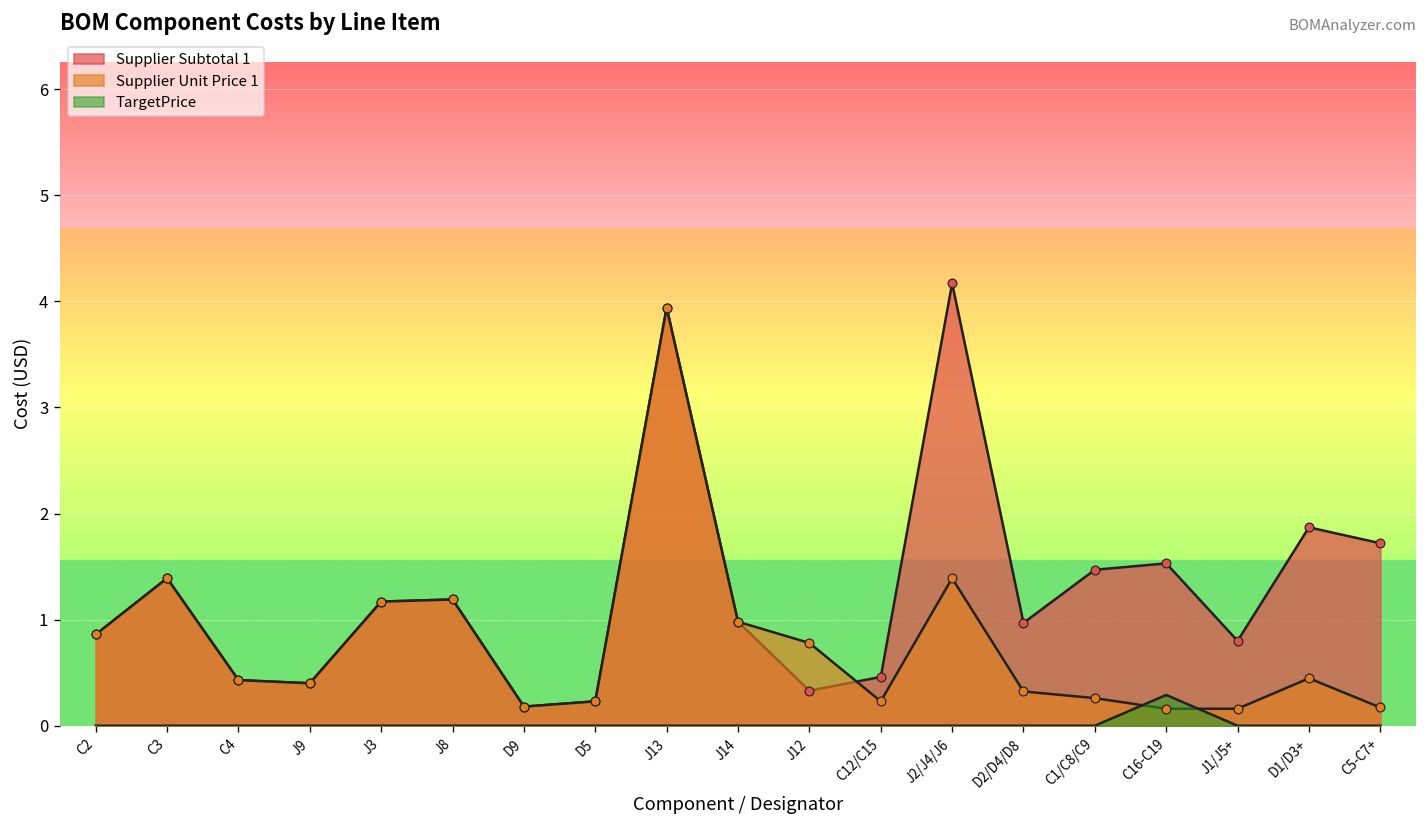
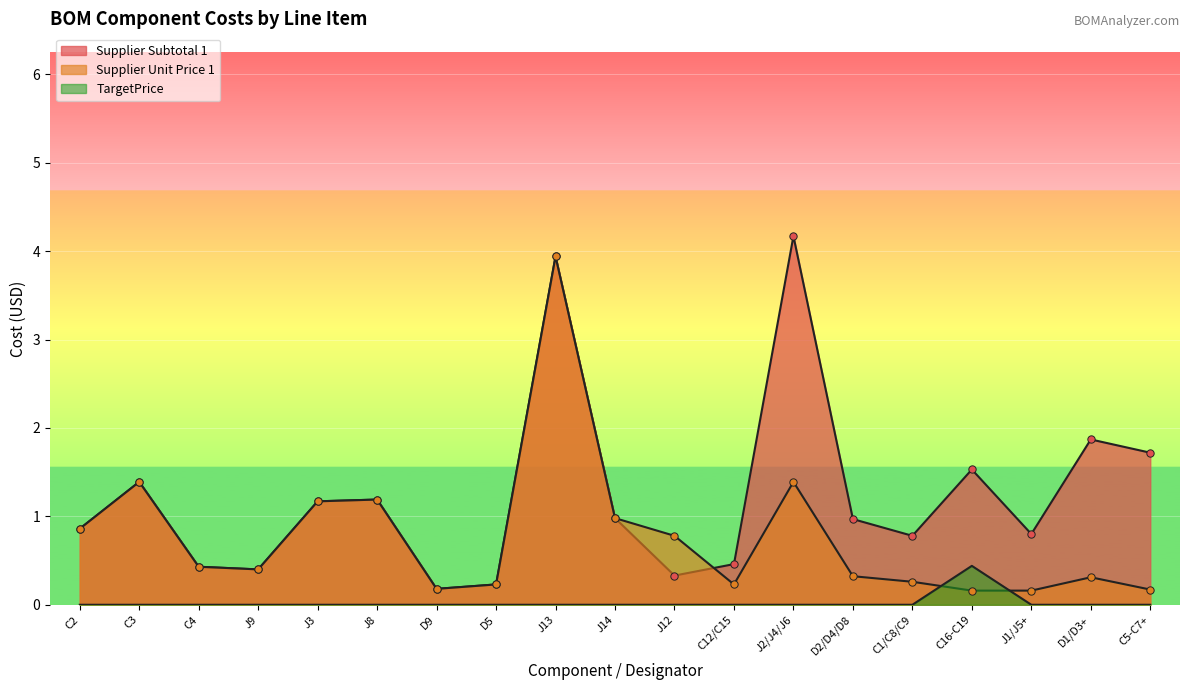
  {
    "Supplier Subtotal 1": {
      "J12": 0.3,
      "C12/C15": 0.5,
      "J2/J4/J6": 4.2,
      "D2/D4/D8": 1.0,
-     "C1/C8/C9": 1.5,
+     "C1/C8/C9": 0.8,
      "C16-C19": 1.5,
      "J1/J5+": 0.8,
      "D1/D3+": 1.9,
      "C5-C7+": 1.7
    },
    "Supplier Unit Price 1": {
      "J12": 0.8,
      "C12/C15": 0.2,
      "J2/J4/J6": 1.4,
      "D2/D4/D8": 0.3,
      "C1/C8/C9": 0.3,
      "C16-C19": 0.2,
      "J1/J5+": 0.2,
-     "D1/D3+": 0.4,
+     "D1/D3+": 0.3,
      "C5-C7+": 0.2
    },
    "TargetPrice": {
      "C2": 0.0,
      "C3": 0.0,
      "C4": 0.0,
      "J9": 0.0,
      "J3": 0.0,
      "J8": 0.0,
      "D9": 0.0,
      "D5": 0.0,
      "J13": 0.0,
      "J14": 0.0,
      "J12": 0.0,
      "C12/C15": 0.0,
      "J2/J4/J6": 0.0,
      "D2/D4/D8": 0.0,
      "C1/C8/C9": 0.0,
-     "C16-C19": 0.3,
+     "C16-C19": 0.4,
      "J1/J5+": 0.0,
      "D1/D3+": 0.0,
      "C5-C7+": 0.0
    }
  }
